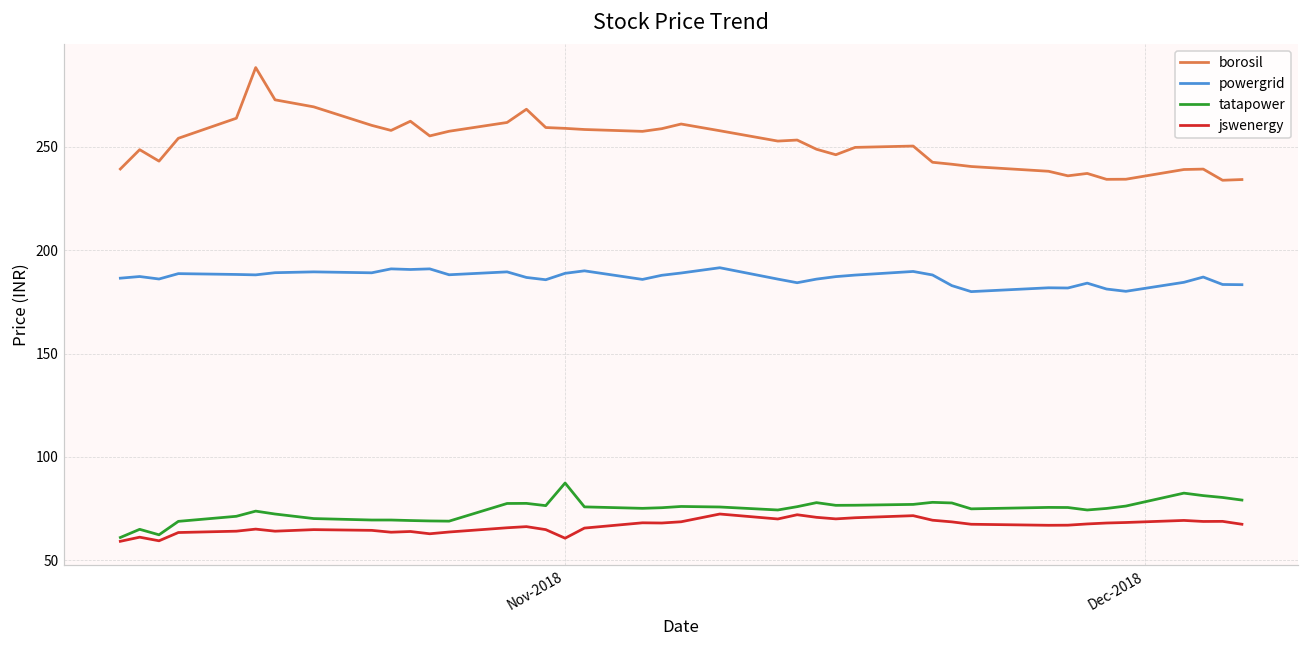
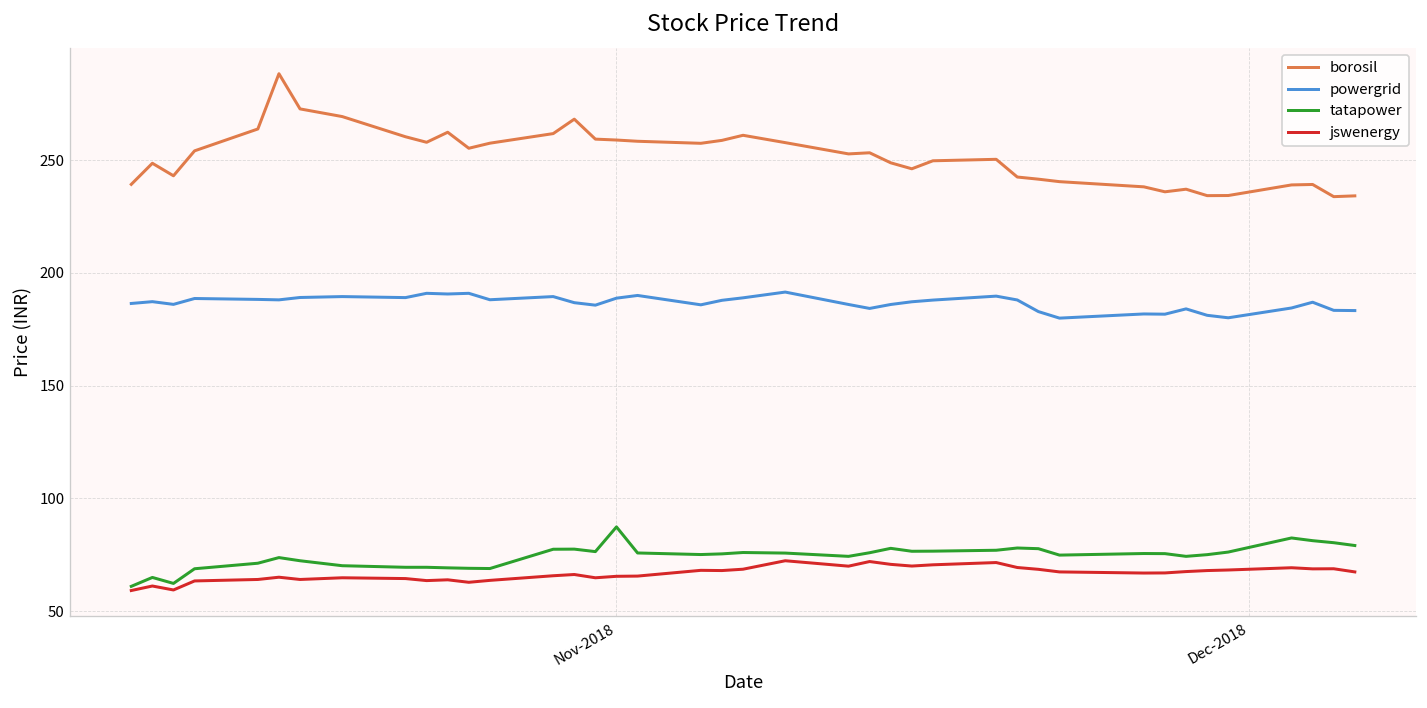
  {
    "borosil": {
      "Nov-2018": 259
    },
    "powergrid": {
      "Nov-2018": 189
    },
    "tatapower": {
      "Nov-2018": 87
    },
    "jswenergy": {
-     "Nov-2018": 61
+     "Nov-2018": 66
    }
  }
